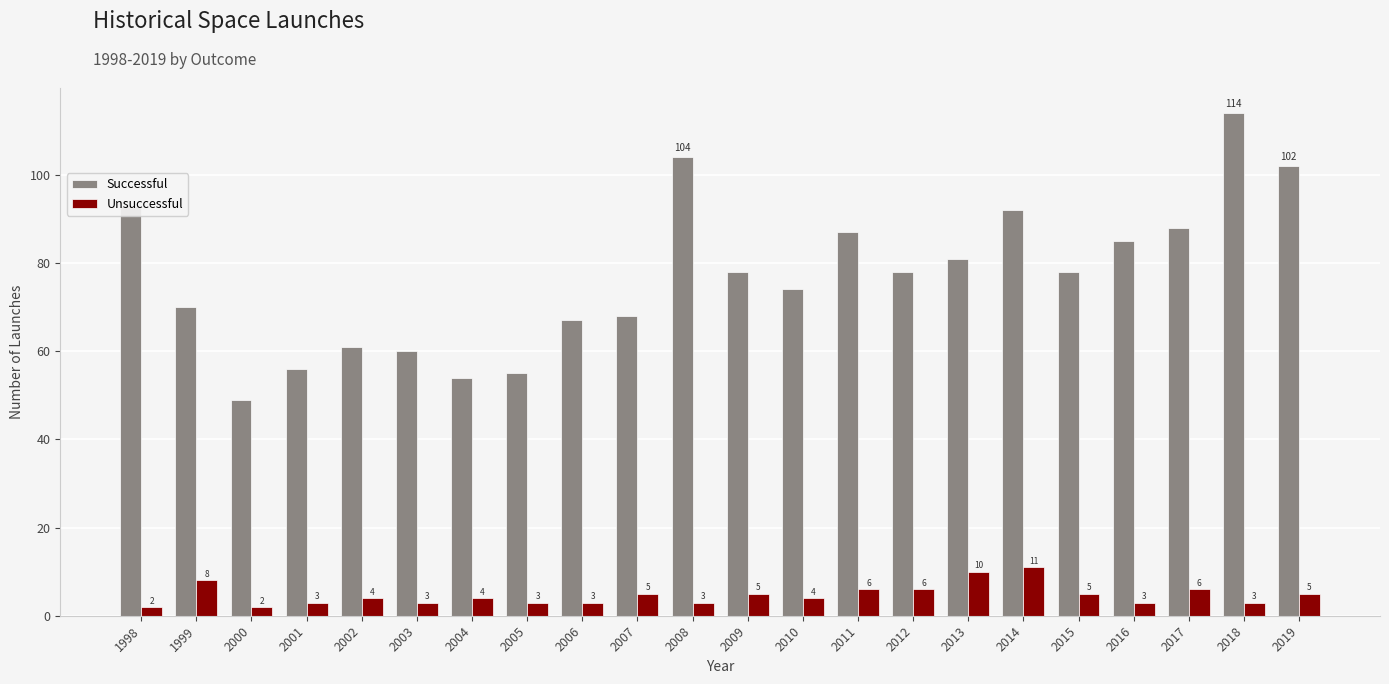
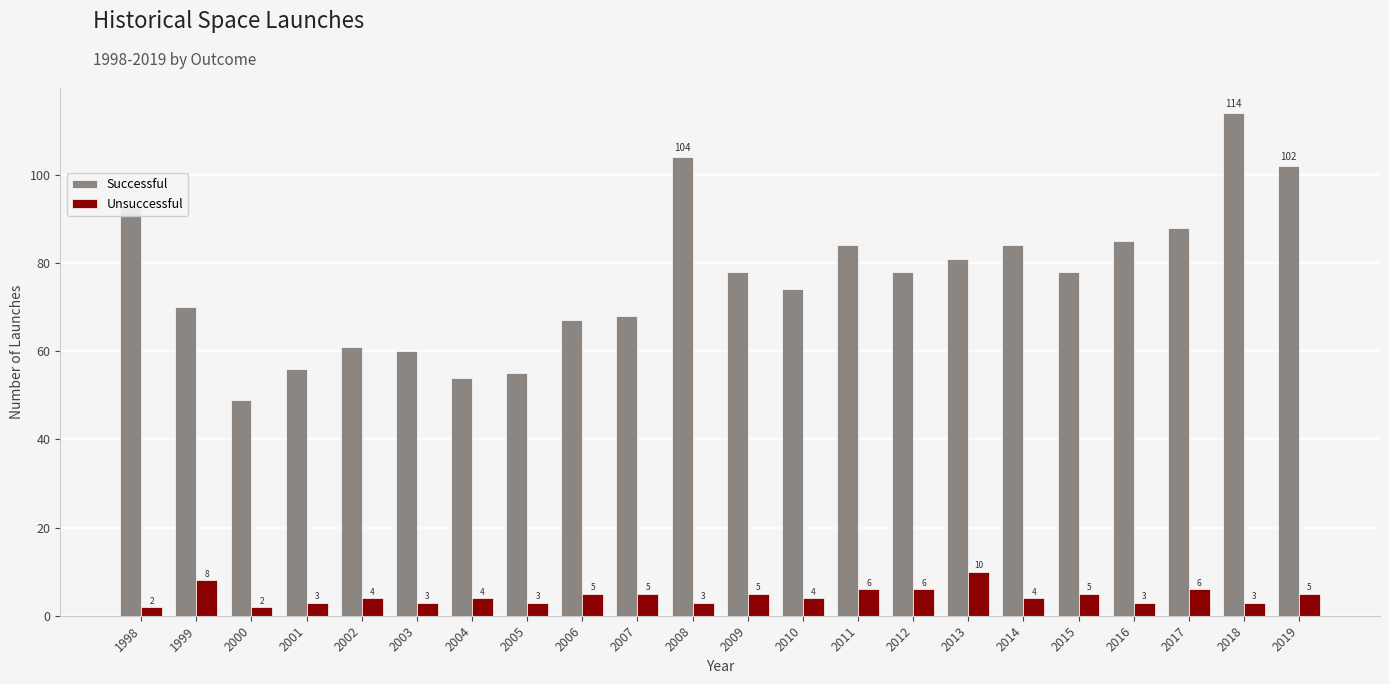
  {
    "Successful": {
      "1999": 70,
      "2000": 49,
      "2001": 56,
      "2002": 61,
      "2003": 60,
      "2004": 54,
      "2005": 55,
      "2006": 67,
      "2007": 68,
      "2009": 78,
      "2010": 74,
-     "2011": 87,
+     "2011": 84,
      "2012": 78,
      "2013": 81,
-     "2014": 92,
+     "2014": 84,
      "2015": 78,
      "2016": 85,
      "2017": 88
    },
    "Unsuccessful": {
      "1998": 2,
      "1999": 8,
      "2000": 2,
      "2001": 3,
      "2002": 4,
      "2003": 3,
      "2004": 4,
      "2005": 3,
-     "2006": 3,
+     "2006": 5,
      "2007": 5,
      "2008": 3,
      "2009": 5,
      "2010": 4,
      "2011": 6,
      "2012": 6,
      "2013": 10,
-     "2014": 11,
+     "2014": 4,
      "2015": 5,
      "2016": 3,
      "2017": 6,
      "2018": 3,
      "2019": 5
    }
  }
